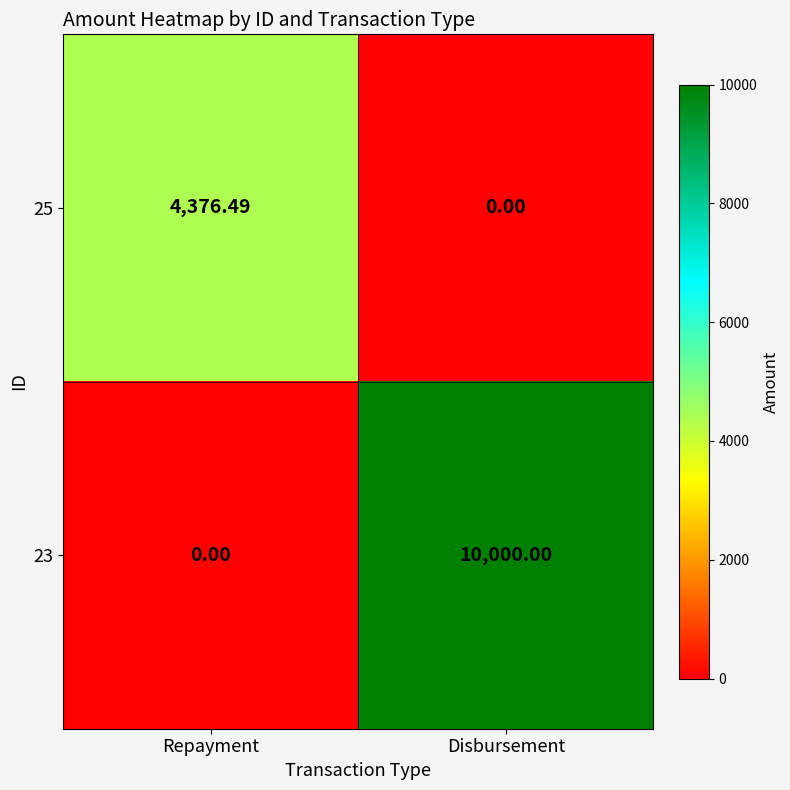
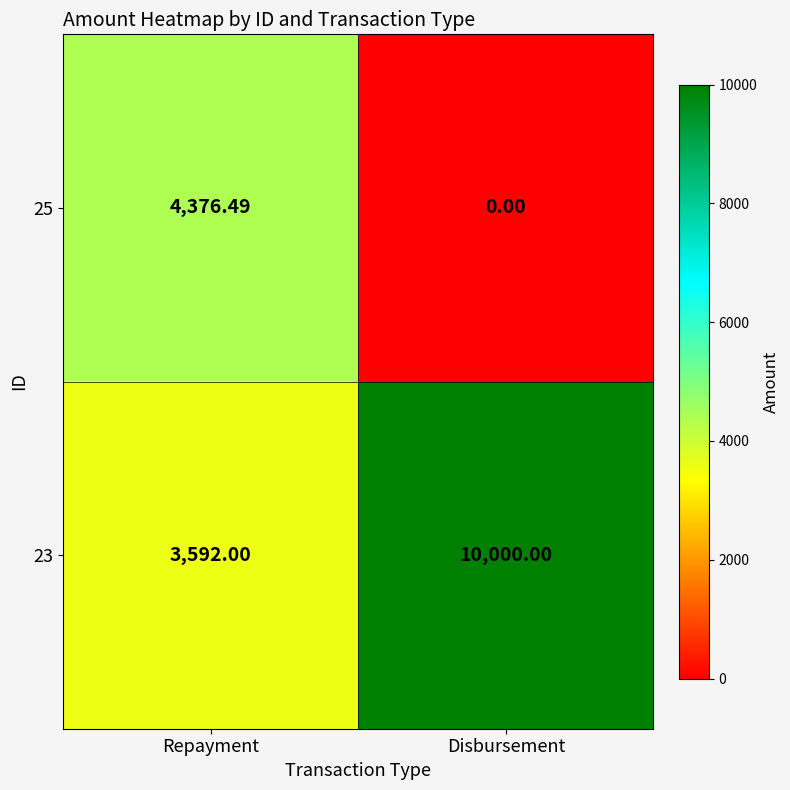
  {
    "25": {
      "Repayment": "4,376.49",
      "Disbursement": "0.00"
    },
    "23": {
-     "Repayment": "0.00",
+     "Repayment": "3,592.00",
      "Disbursement": "10,000.00"
    }
  }
